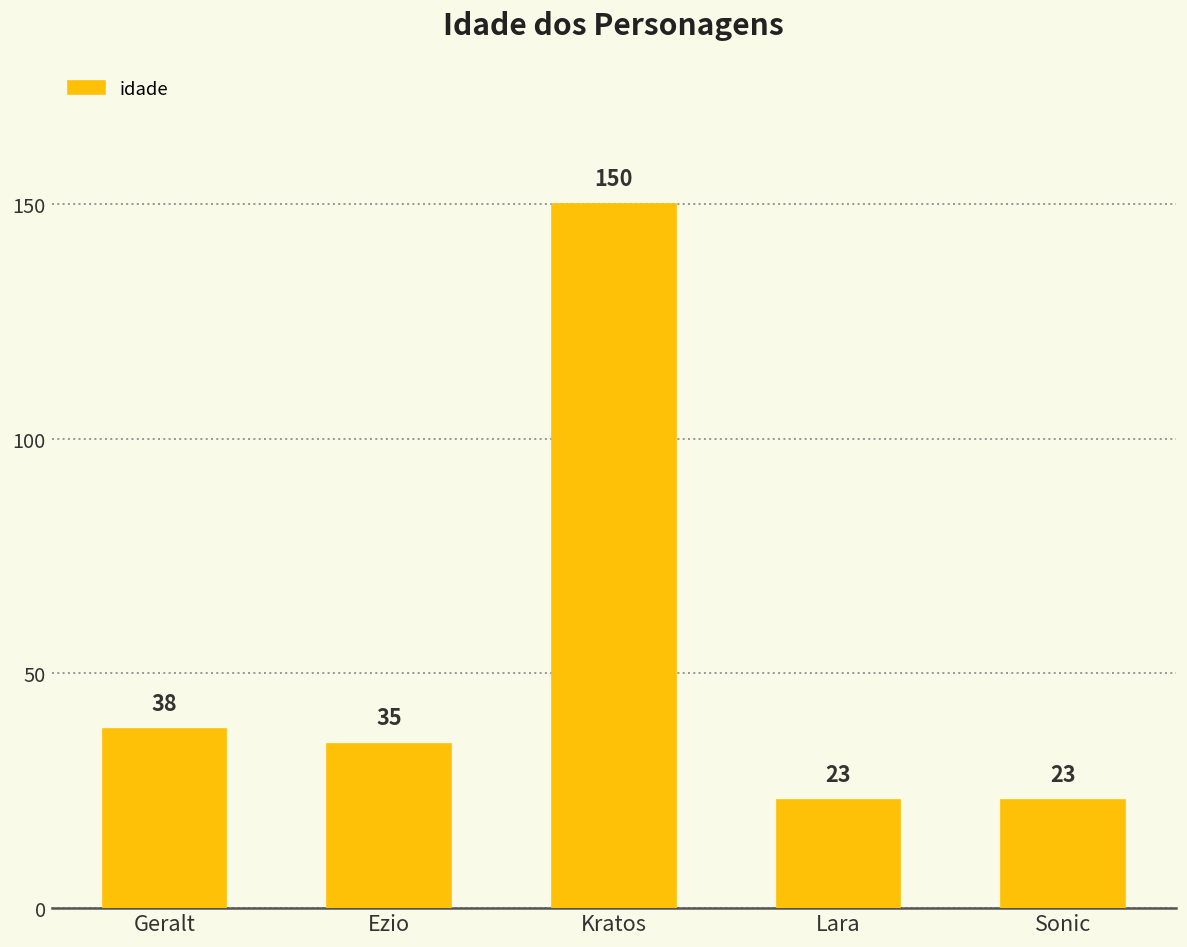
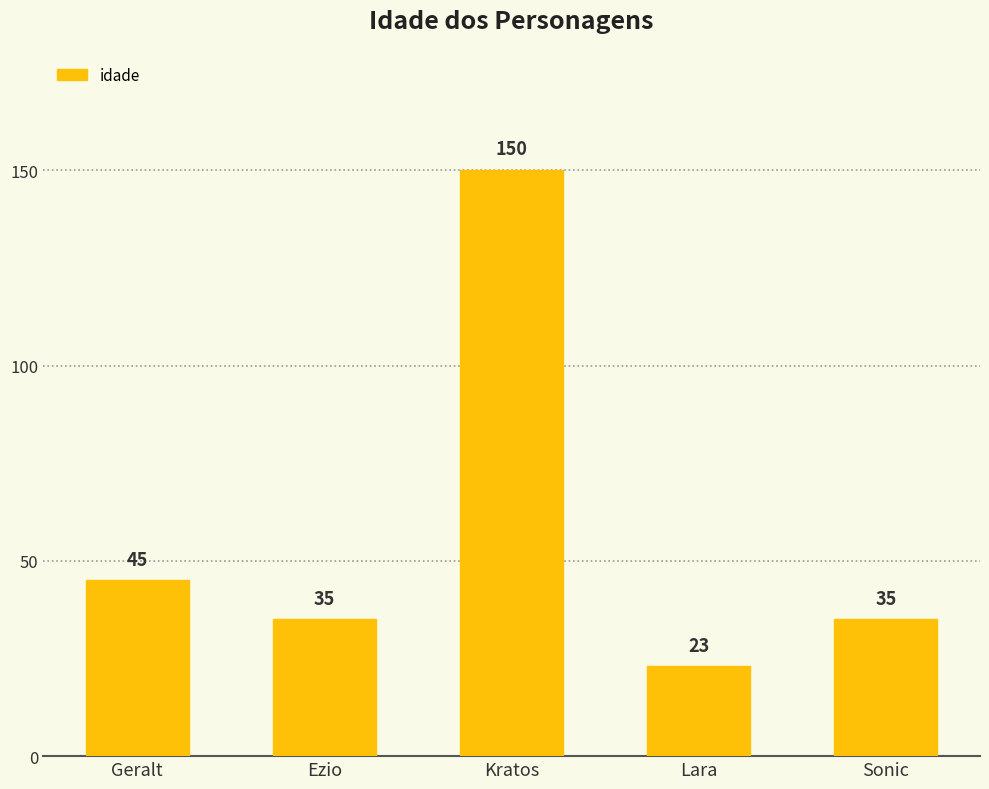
  {
-   "Geralt": 38,
+   "Geralt": 45,
    "Ezio": 35,
    "Kratos": 150,
    "Lara": 23,
-   "Sonic": 23
+   "Sonic": 35
  }
